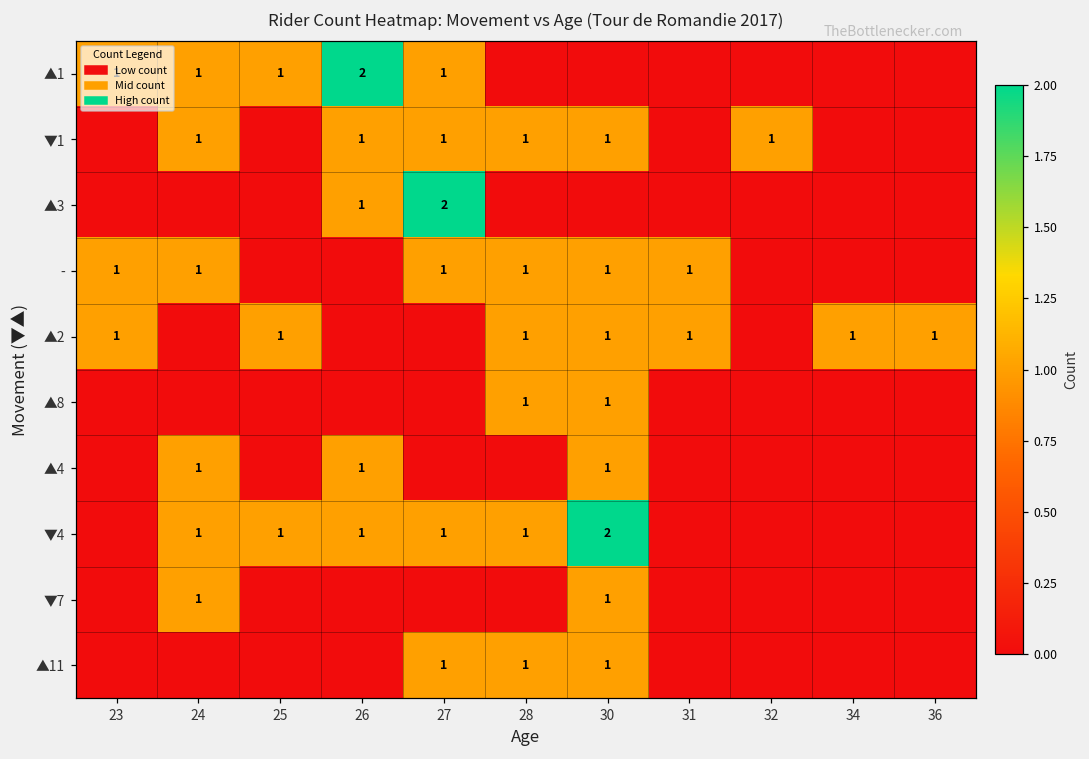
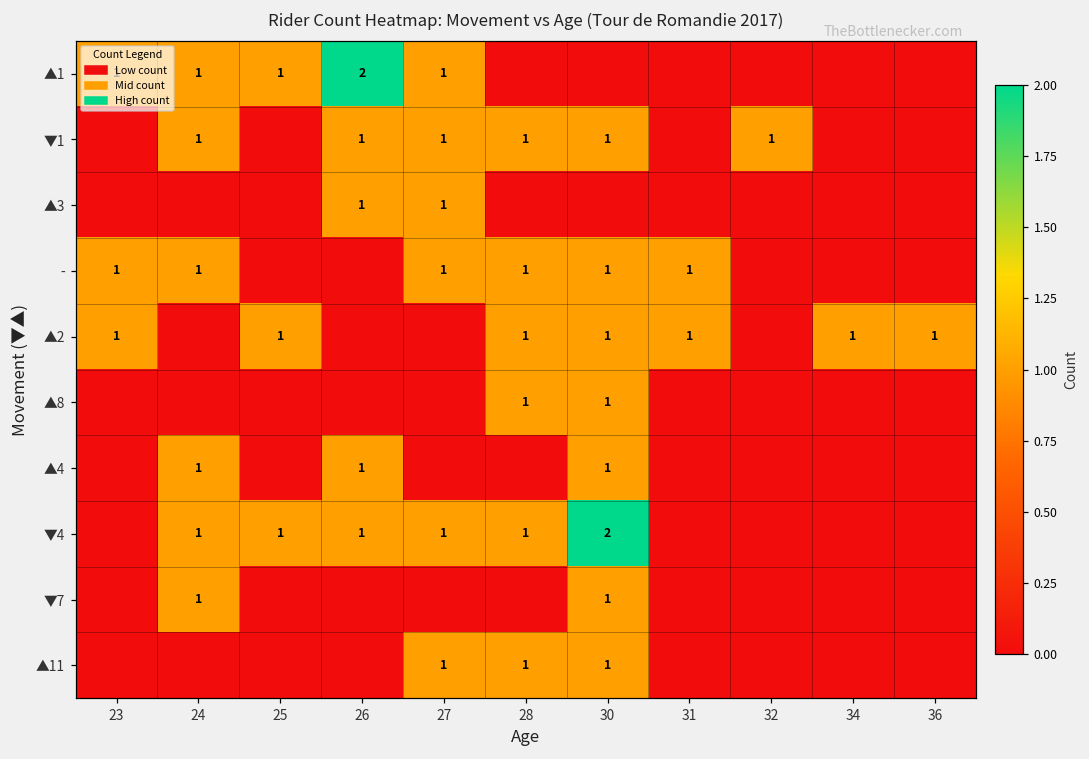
  {
    "▲1": {
      "24": 1,
      "25": 1,
      "26": 2,
      "27": 1
    },
    "▼1": {
      "24": 1,
      "26": 1,
      "27": 1,
      "28": 1,
      "30": 1,
      "32": 1
    },
    "▲3": {
      "26": 1,
-     "27": 2
+     "27": 1
    },
    "-": {
      "23": 1,
      "24": 1,
      "27": 1,
      "28": 1,
      "30": 1,
      "31": 1
    },
    "▲2": {
      "23": 1,
      "25": 1,
      "28": 1,
      "30": 1,
      "31": 1,
      "34": 1,
      "36": 1
    },
    "▲8": {
      "28": 1,
      "30": 1
    },
    "▲4": {
      "24": 1,
      "26": 1,
      "30": 1
    },
    "▼4": {
      "24": 1,
      "25": 1,
      "26": 1,
      "27": 1,
      "28": 1,
      "30": 2
    },
    "▼7": {
      "24": 1,
      "30": 1
    },
    "▲11": {
      "27": 1,
      "28": 1,
      "30": 1
    }
  }
